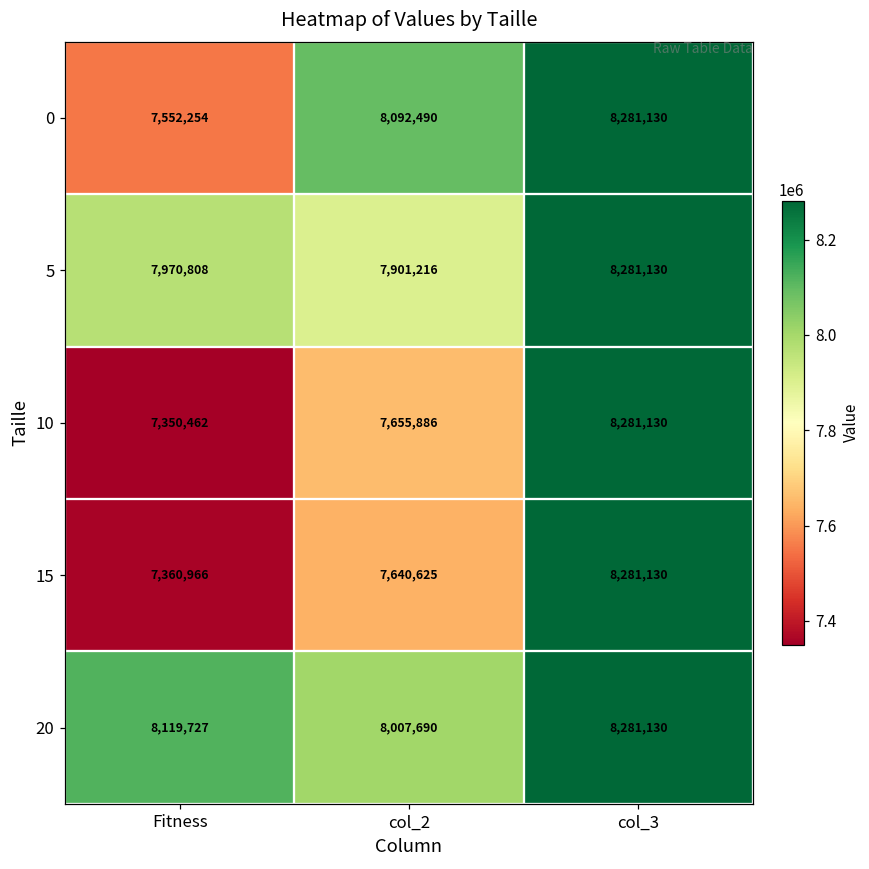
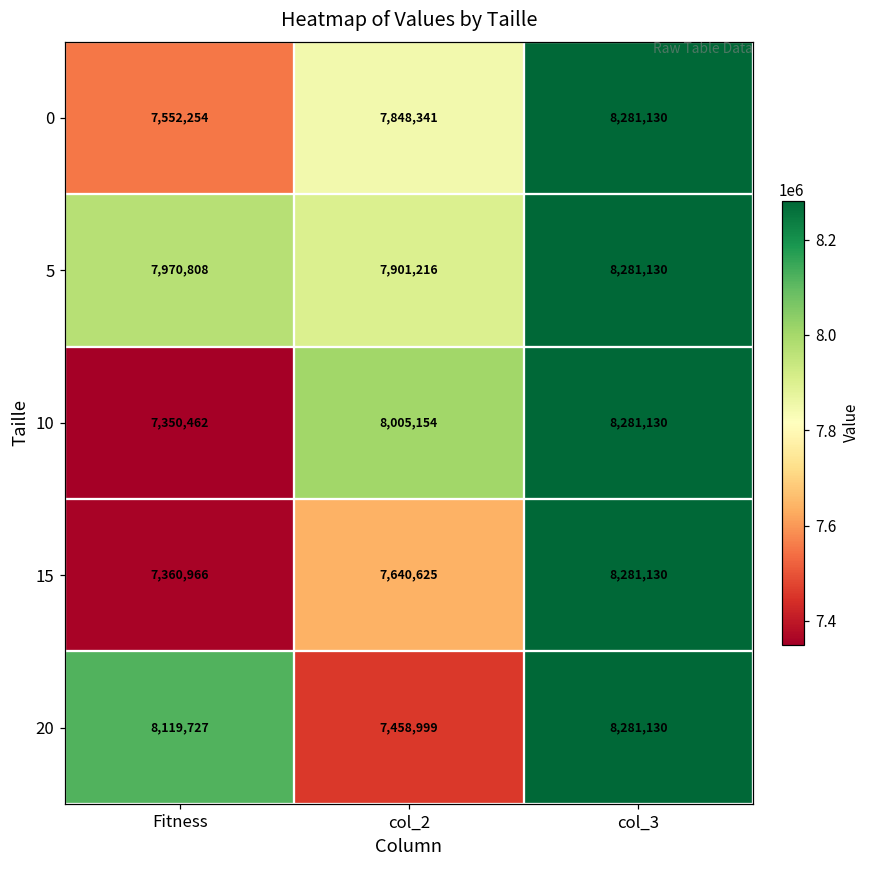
  {
    "0": {
      "Fitness": "7,552,254",
-     "col_2": "8,092,490"
+     "col_2": "7,848,341"
    },
    "5": {
      "Fitness": "7,970,808",
      "col_2": "7,901,216",
      "col_3": "8,281,130"
    },
    "10": {
      "Fitness": "7,350,462",
-     "col_2": "7,655,886",
+     "col_2": "8,005,154",
      "col_3": "8,281,130"
    },
    "15": {
      "Fitness": "7,360,966",
      "col_2": "7,640,625",
      "col_3": "8,281,130"
    },
    "20": {
      "Fitness": "8,119,727",
-     "col_2": "8,007,690",
+     "col_2": "7,458,999",
      "col_3": "8,281,130"
    }
  }
